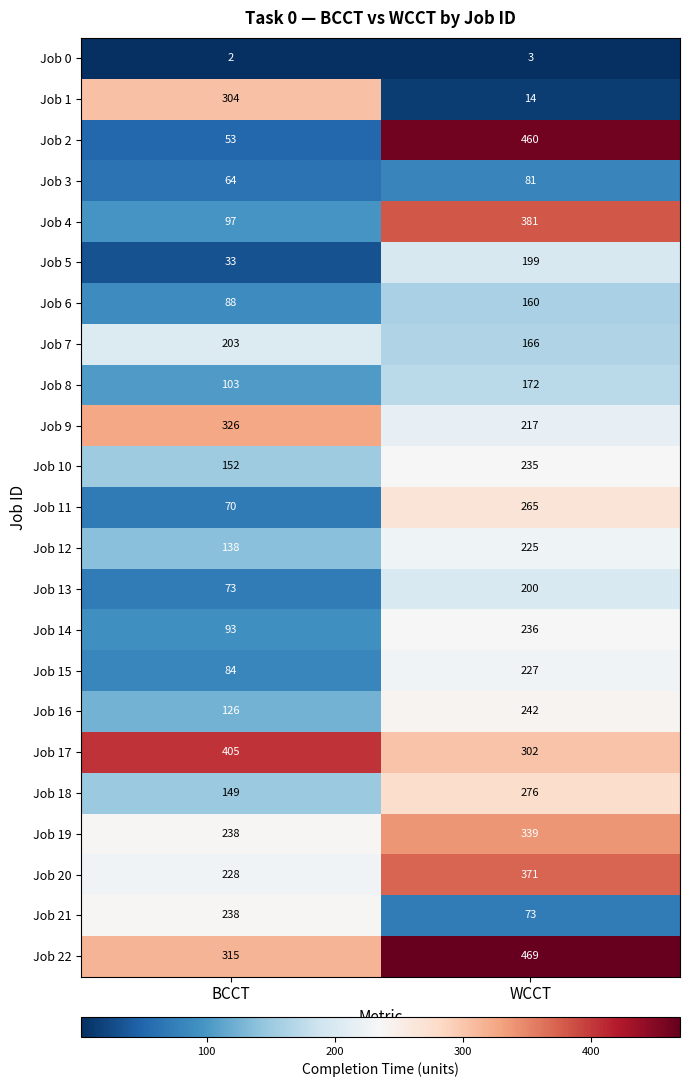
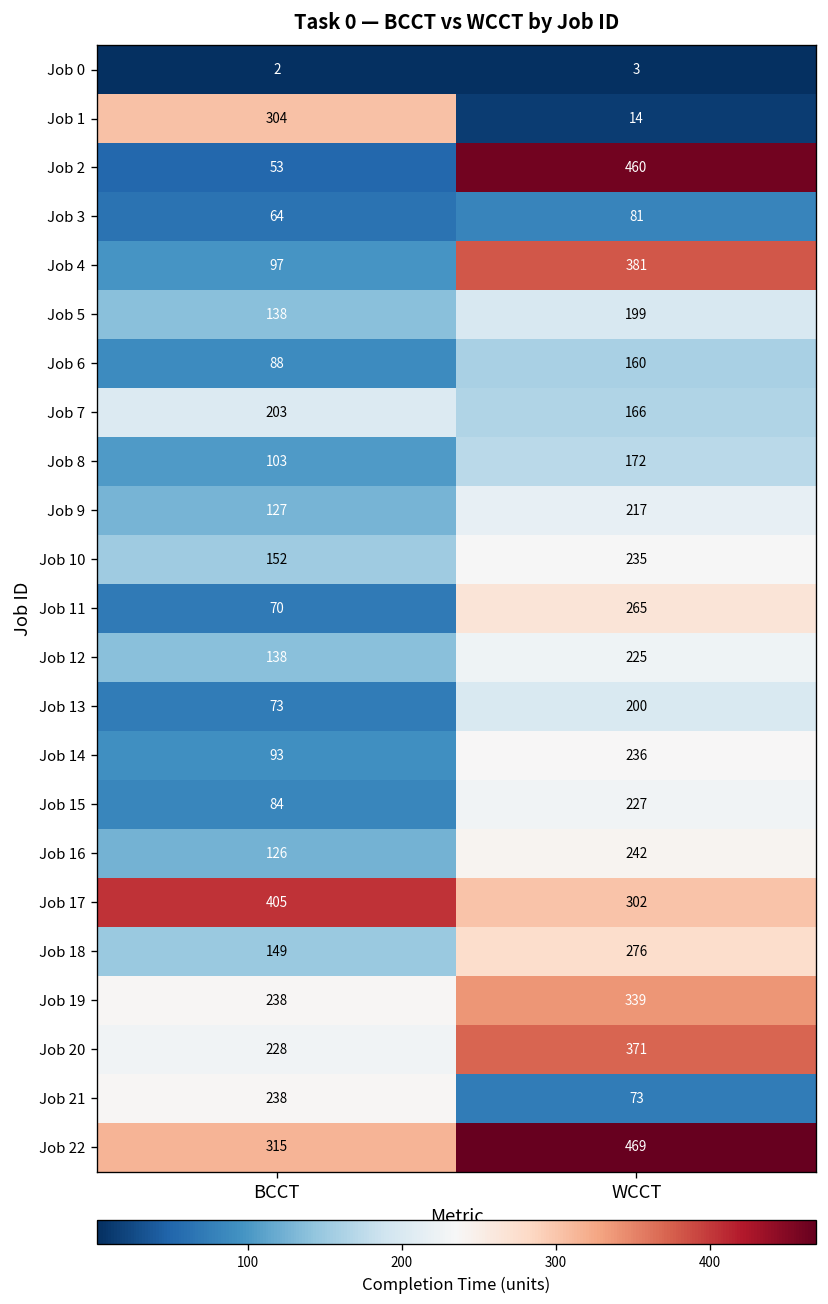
  {
    "Job 0": {
      "BCCT": 2,
      "WCCT": 3
    },
    "Job 1": {
      "BCCT": 304,
      "WCCT": 14
    },
    "Job 2": {
      "BCCT": 53,
      "WCCT": 460
    },
    "Job 3": {
      "BCCT": 64,
      "WCCT": 81
    },
    "Job 4": {
      "BCCT": 97,
      "WCCT": 381
    },
    "Job 5": {
-     "BCCT": 33,
+     "BCCT": 138,
      "WCCT": 199
    },
    "Job 6": {
      "BCCT": 88,
      "WCCT": 160
    },
    "Job 7": {
      "BCCT": 203,
      "WCCT": 166
    },
    "Job 8": {
      "BCCT": 103,
      "WCCT": 172
    },
    "Job 9": {
-     "BCCT": 326,
+     "BCCT": 127,
      "WCCT": 217
    },
    "Job 10": {
      "BCCT": 152,
      "WCCT": 235
    },
    "Job 11": {
      "BCCT": 70,
      "WCCT": 265
    },
    "Job 12": {
      "BCCT": 138,
      "WCCT": 225
    },
    "Job 13": {
      "BCCT": 73,
      "WCCT": 200
    },
    "Job 14": {
      "BCCT": 93,
      "WCCT": 236
    },
    "Job 15": {
      "BCCT": 84,
      "WCCT": 227
    },
    "Job 16": {
      "BCCT": 126,
      "WCCT": 242
    },
    "Job 17": {
      "BCCT": 405,
      "WCCT": 302
    },
    "Job 18": {
      "BCCT": 149,
      "WCCT": 276
    },
    "Job 19": {
      "BCCT": 238,
      "WCCT": 339
    },
    "Job 20": {
      "BCCT": 228,
      "WCCT": 371
    },
    "Job 21": {
      "BCCT": 238,
      "WCCT": 73
    },
    "Job 22": {
      "BCCT": 315,
      "WCCT": 469
    }
  }
